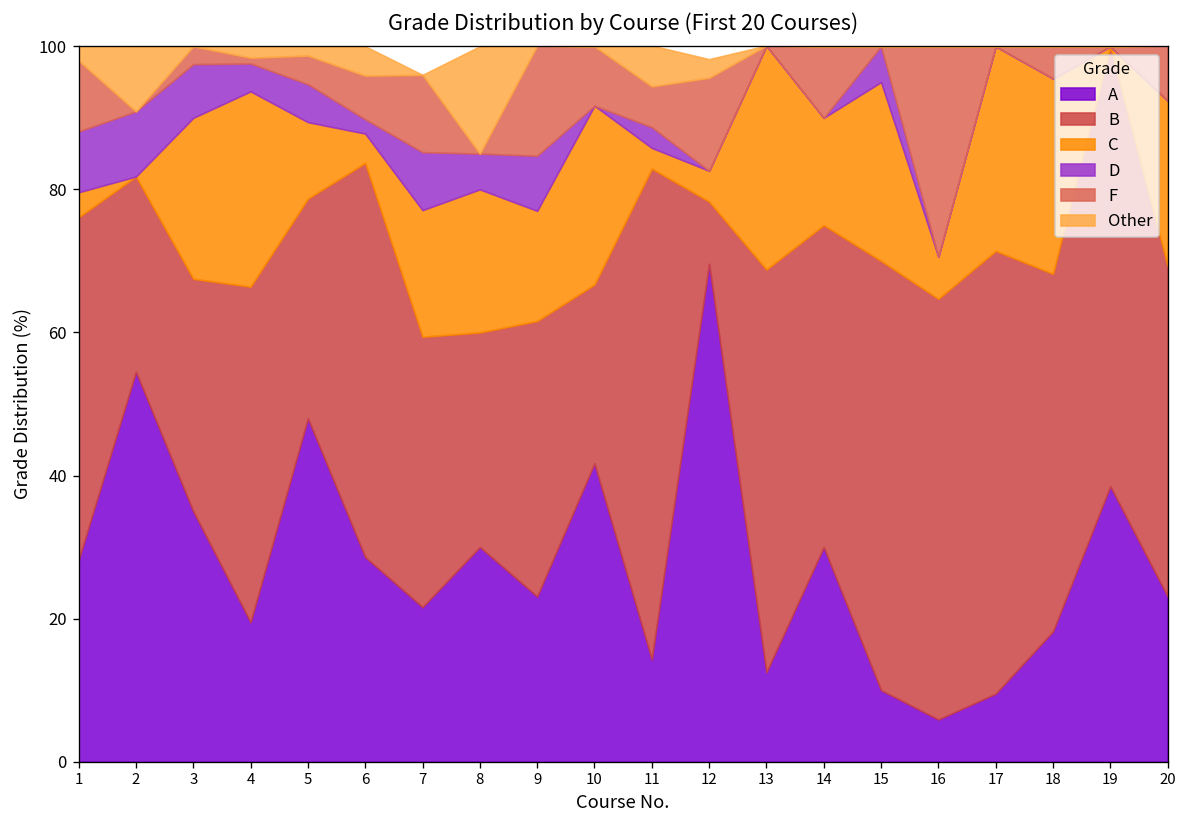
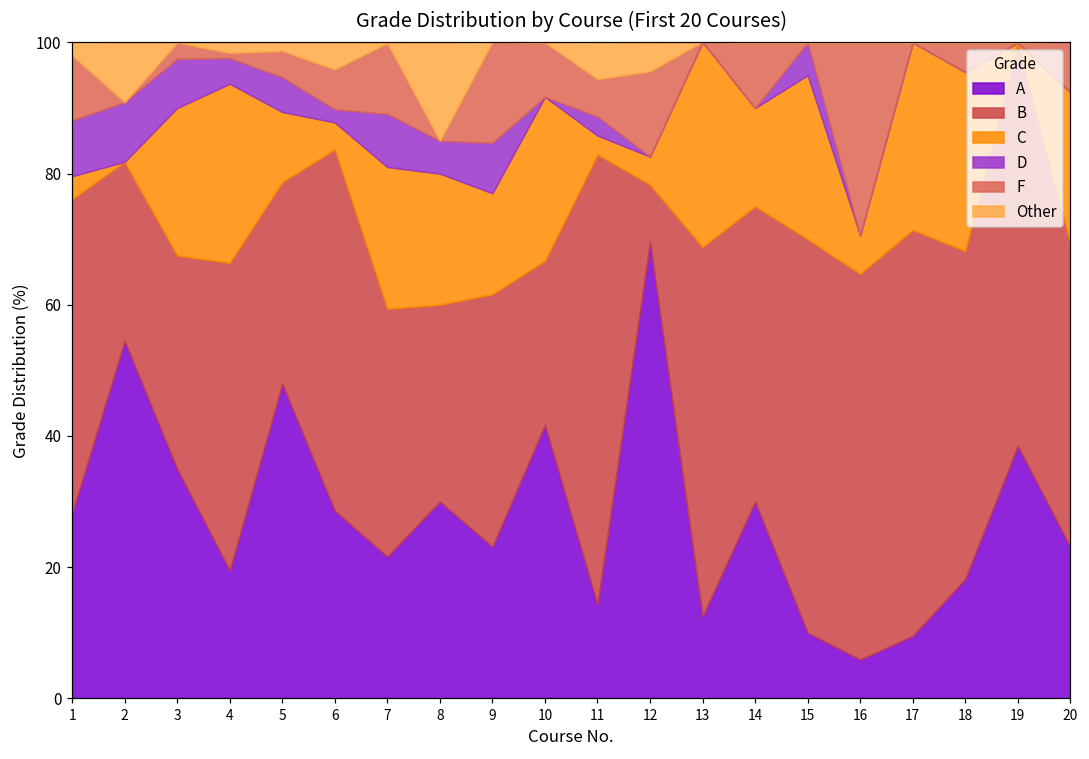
  {
    "C": {
      "1": 4,
      "3": 23,
      "4": 27,
      "5": 11,
      "6": 4,
-     "7": 18,
+     "7": 22,
      "8": 20,
      "9": 15,
      "11": 3,
      "15": 25
    },
    "Other": {
      "1": 2,
      "2": 9,
      "4": 2,
      "5": 1,
      "6": 4,
      "8": 15,
      "11": 6,
-     "12": 3
+     "12": 4
    }
  }
